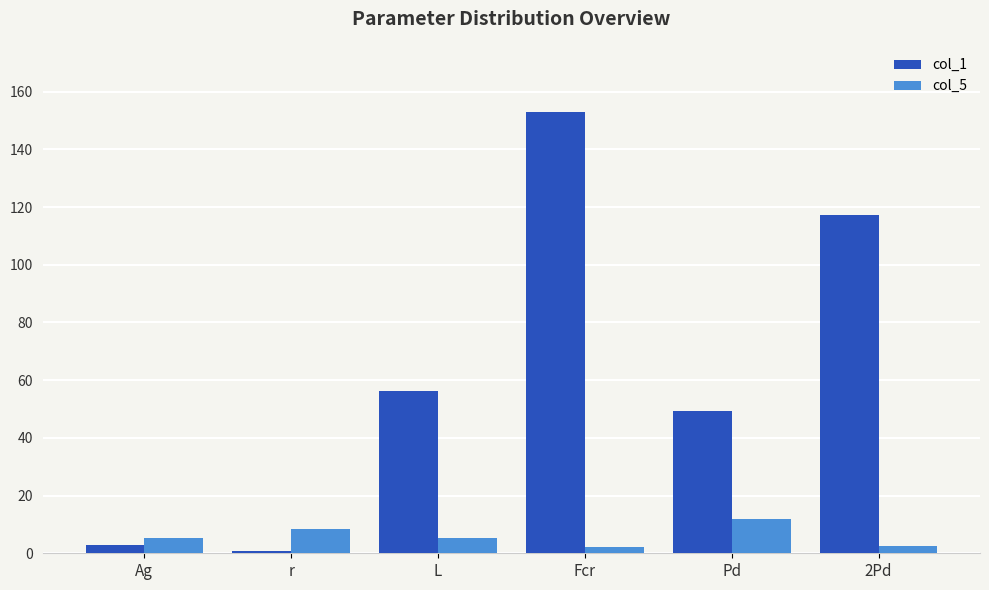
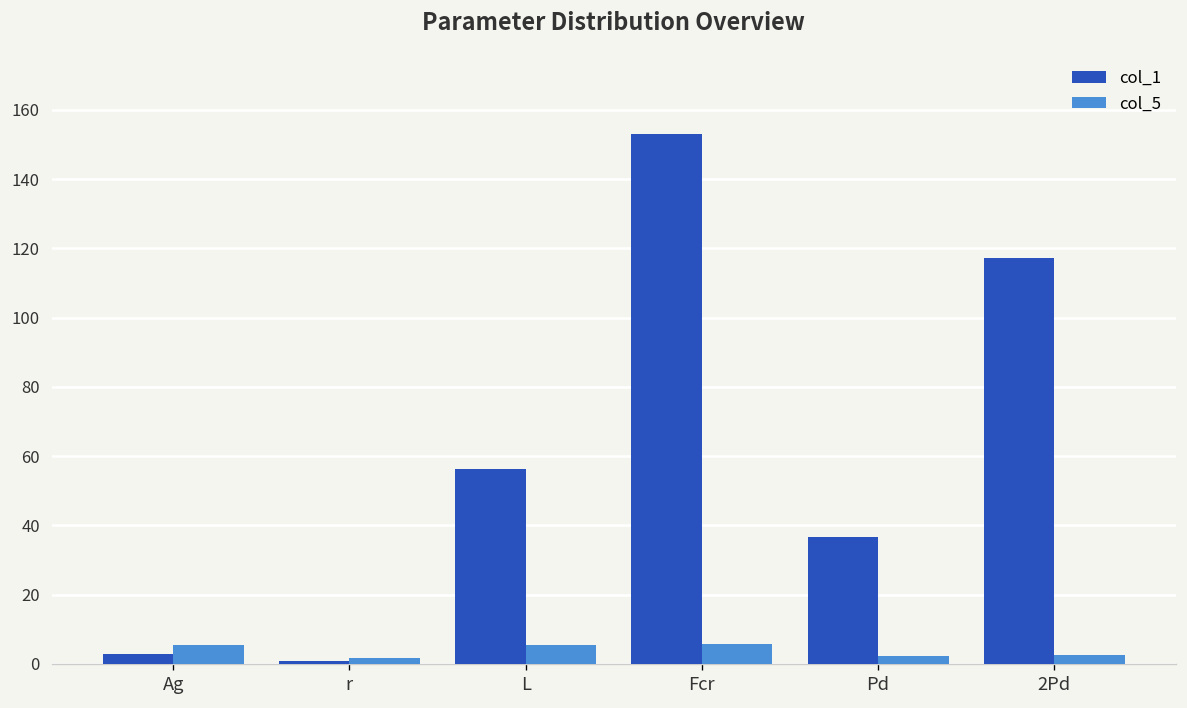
  {
    "col_1": {
      "Ag": 3,
      "L": 56,
      "Fcr": 153,
-     "Pd": 49,
+     "Pd": 37,
      "2Pd": 117
    },
    "col_5": {
      "Ag": 5,
-     "r": 8,
+     "r": 2,
      "L": 5,
-     "Fcr": 2,
-     "Pd": 12,
+     "Fcr": 6,
+     "Pd": 2,
      "2Pd": 3
    }
  }
